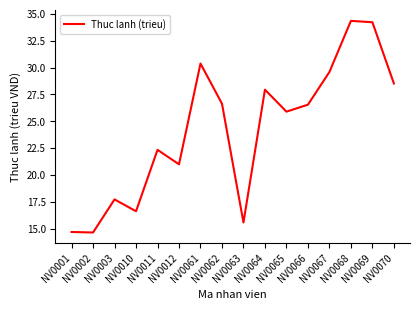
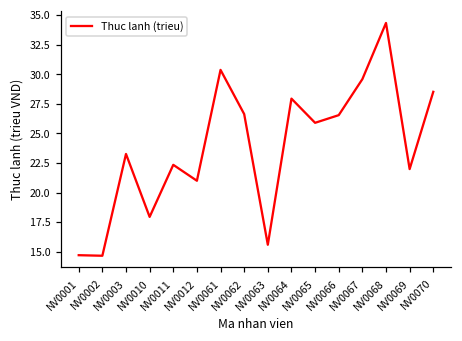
  {
    "NV0001": 14.7,
    "NV0002": 14.7,
-   "NV0003": 17.7,
-   "NV0010": 16.6,
+   "NV0003": 23.3,
+   "NV0010": 17.9,
    "NV0011": 22.3,
    "NV0012": 21.0,
    "NV0061": 30.4,
    "NV0062": 26.6,
    "NV0063": 15.6,
    "NV0064": 27.9,
    "NV0065": 25.9,
    "NV0066": 26.5,
    "NV0067": 29.6,
    "NV0068": 34.3,
-   "NV0069": 34.2,
+   "NV0069": 22.0,
    "NV0070": 28.5
  }
